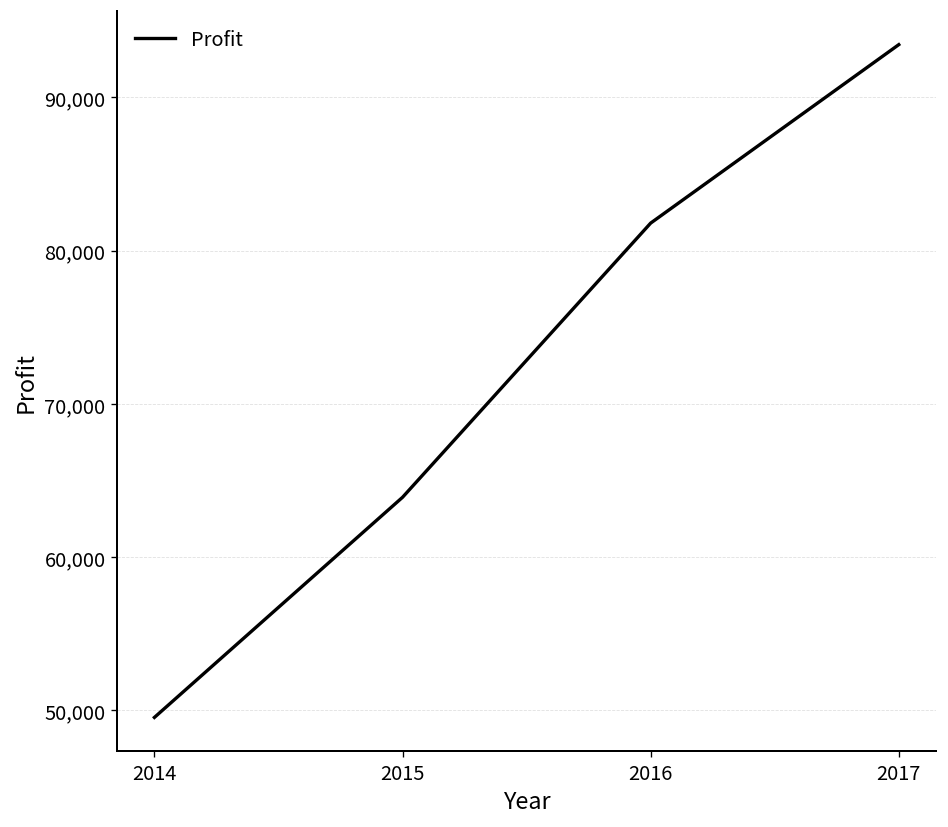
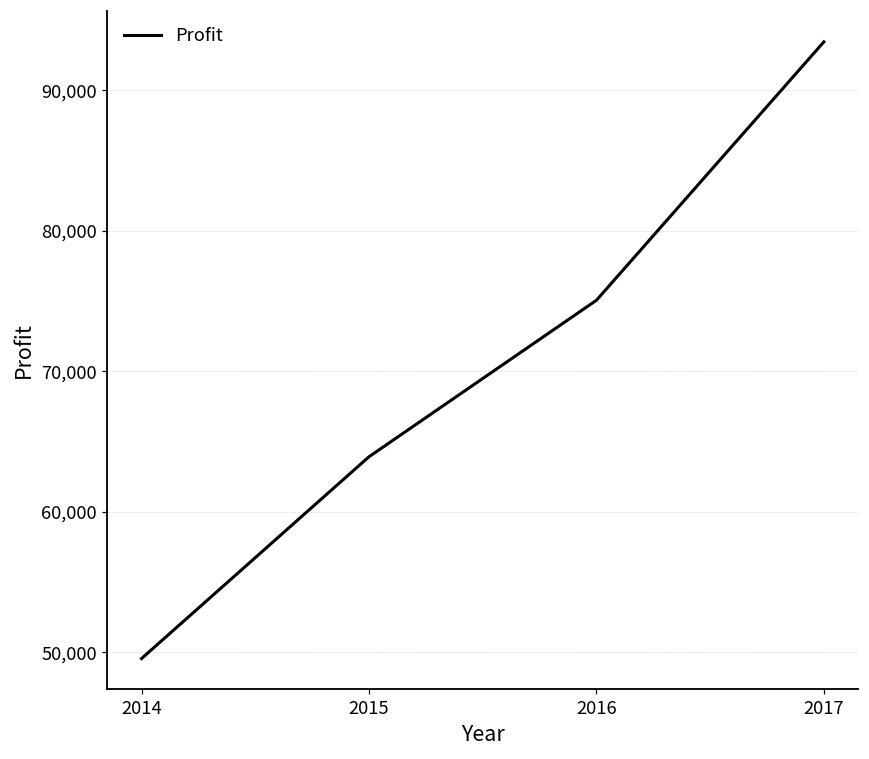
  {
    "2014": "49,500",
    "2015": "63,900",
-   "2016": "81,800",
+   "2016": "75,000",
    "2017": "93,400"
  }
